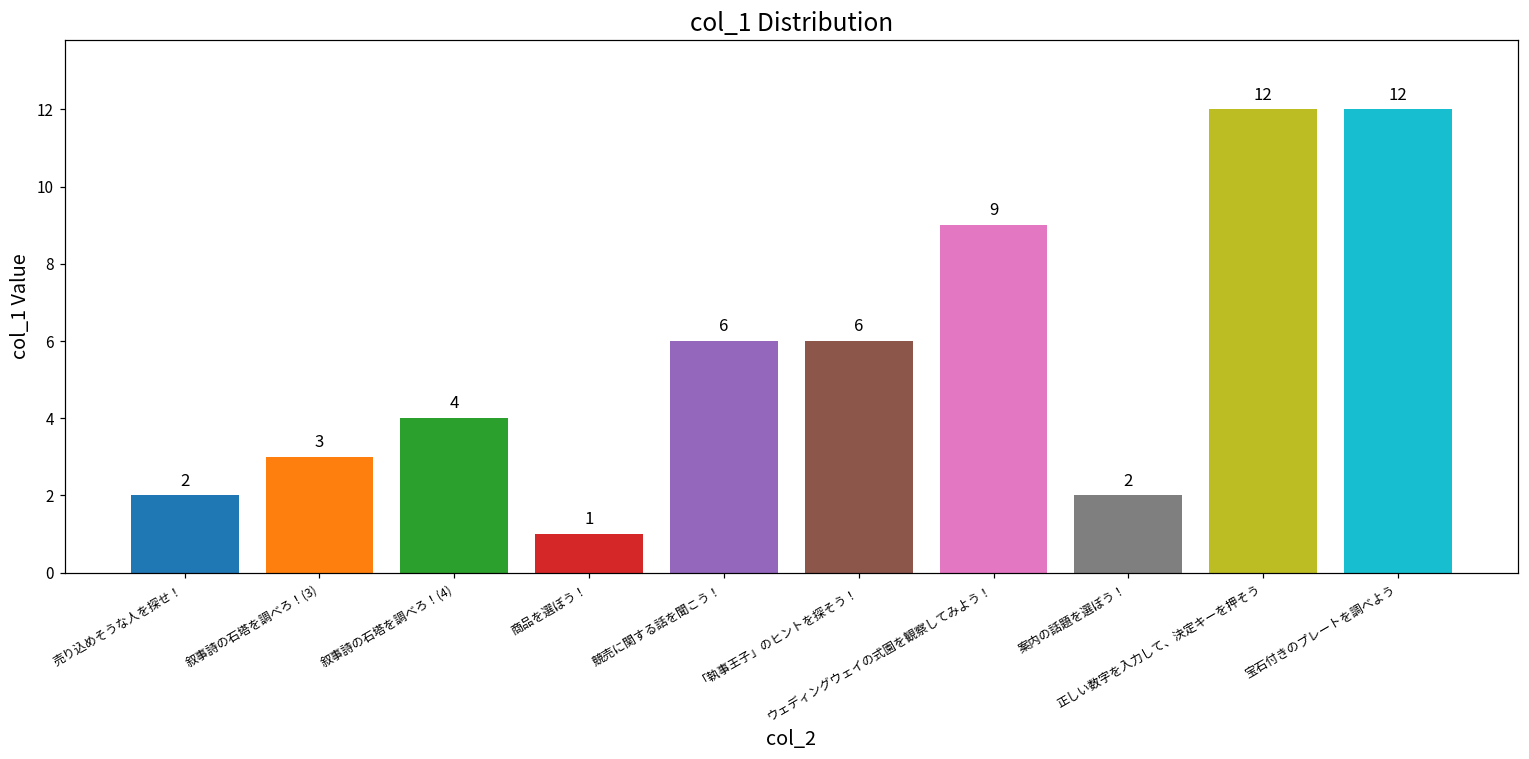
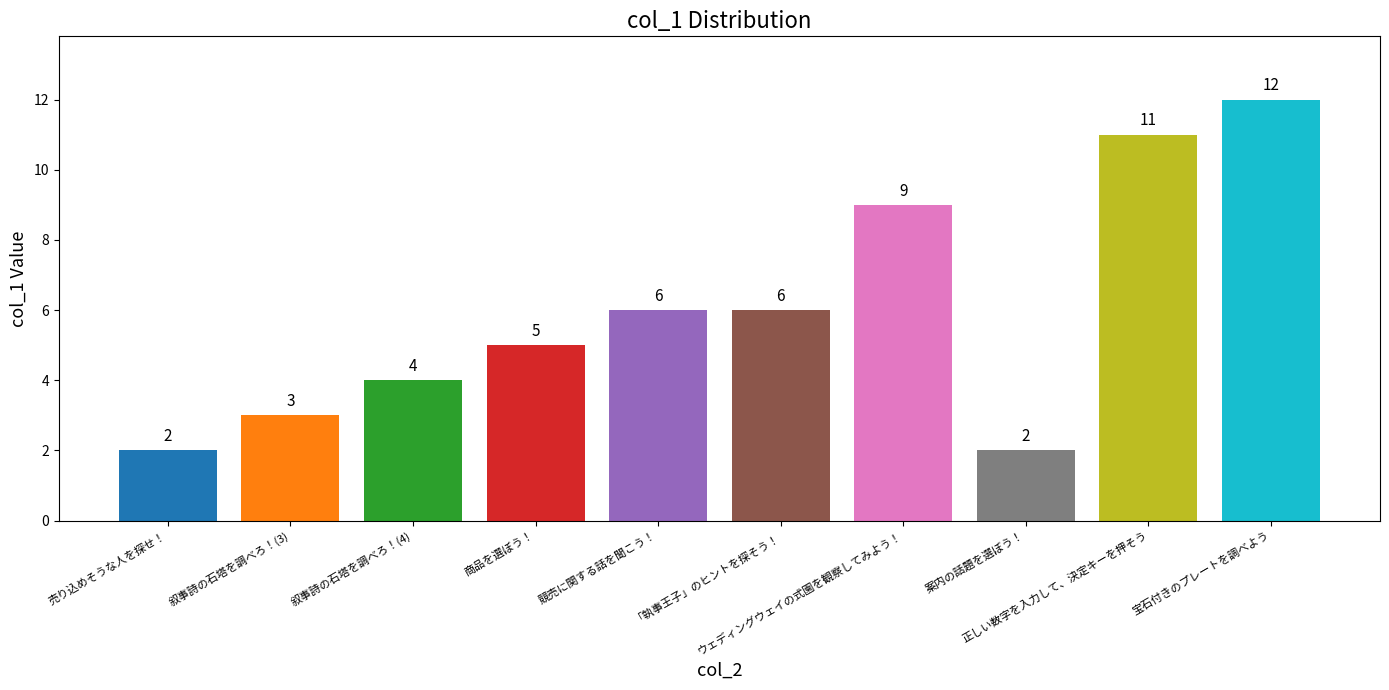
  {
    "売り込めそうな人を探せ！": 2,
    "叙事詩の石塔を調べろ！(3)": 3,
    "叙事詩の石塔を調べろ！(4)": 4,
-   "商品を選ぼう！": 1,
+   "商品を選ぼう！": 5,
    "競売に関する話を聞こう！": 6,
    "「執事王子」のヒントを探そう！": 6,
    "ウェディングウェイの式園を観察してみよう！": 9,
    "案内の話題を選ぼう！": 2,
-   "正しい数字を入力して、決定キーを押そう": 12,
+   "正しい数字を入力して、決定キーを押そう": 11,
    "宝石付きのプレートを調べよう": 12
  }
